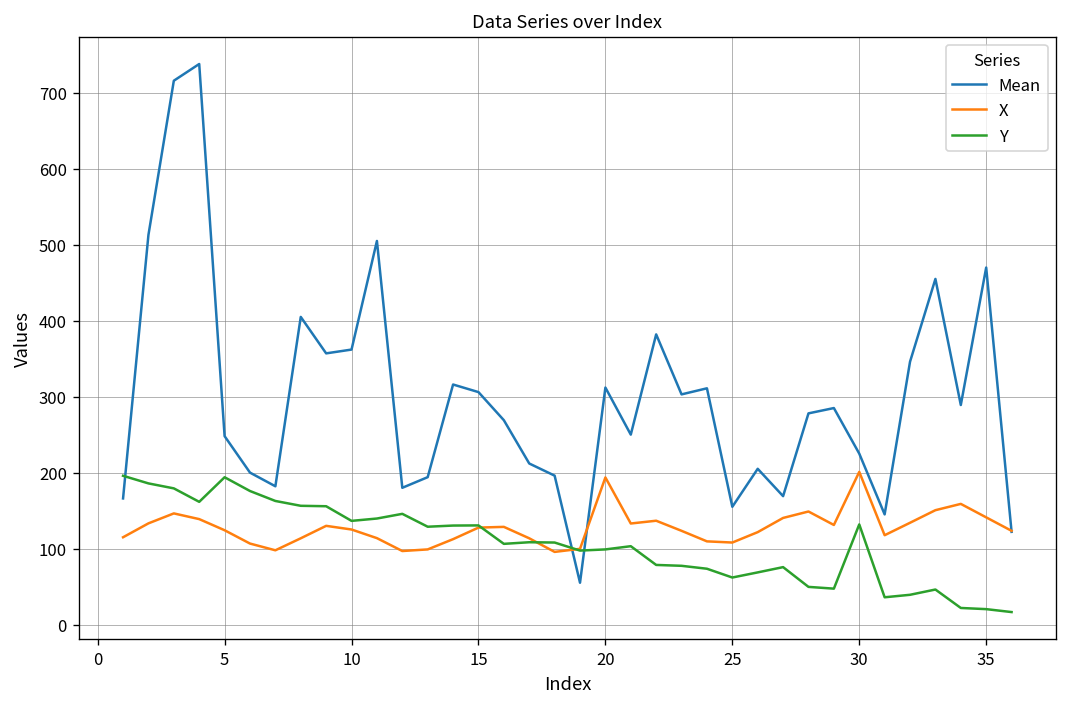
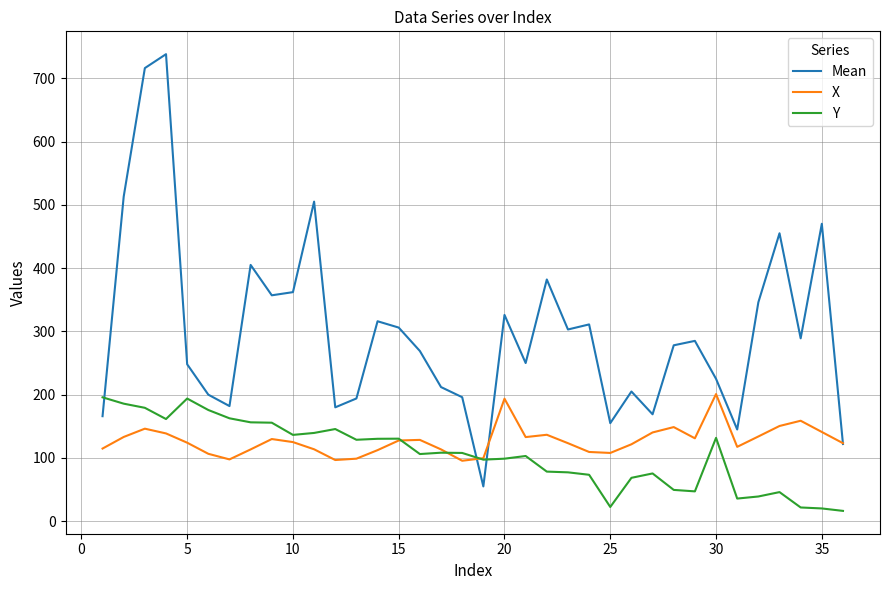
  {
    "Mean": {
      "5": 250,
      "10": 360,
      "15": 310,
-     "20": 310,
+     "20": 330,
      "25": 160,
      "30": 230,
      "35": 470
    },
    "X": {
      "5": 120,
      "10": 130,
      "20": 190,
      "25": 110,
      "30": 200,
      "35": 140
    },
    "Y": {
      "5": 190,
      "10": 140,
      "20": 100,
-     "25": 60,
+     "25": 20,
      "30": 130,
      "35": 20
    }
  }
